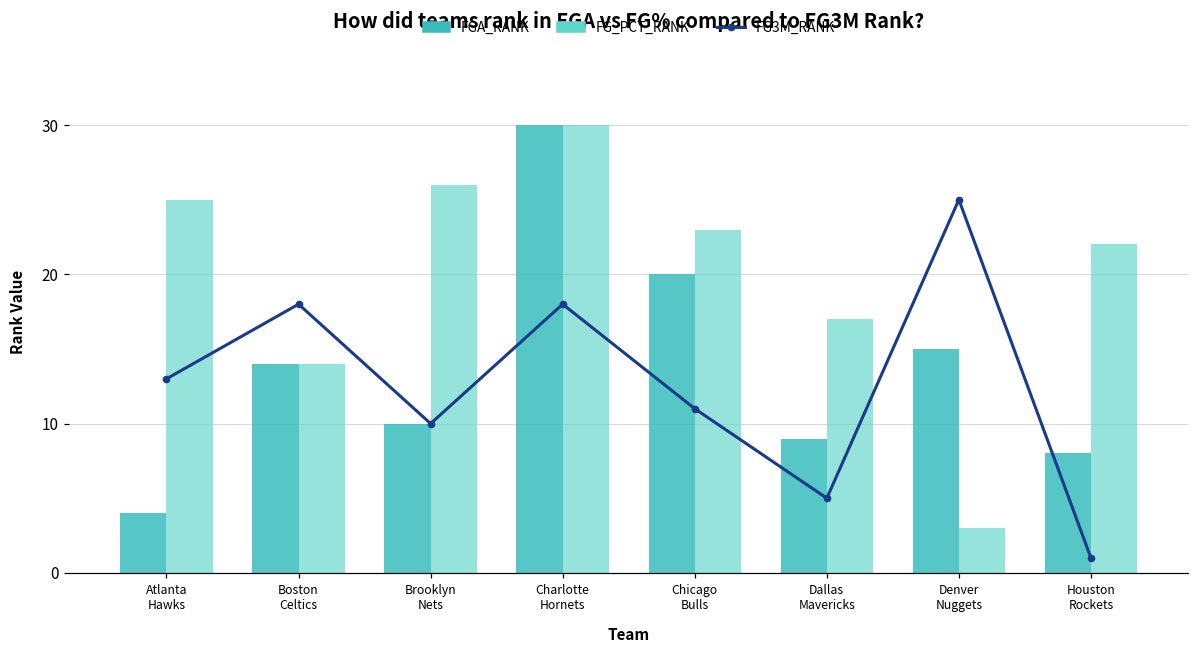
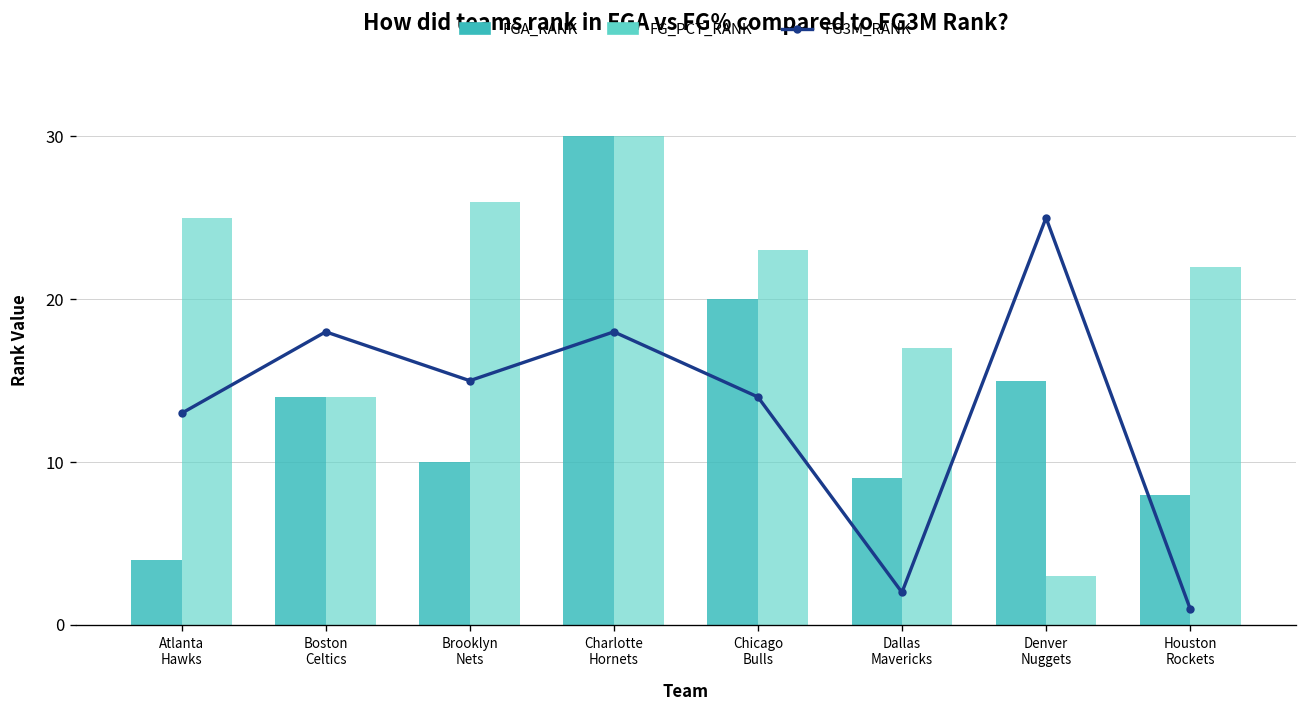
  {
    "FG3M_RANK": {
      "Atlanta Hawks": 13,
      "Boston Celtics": 18,
-     "Brooklyn Nets": 10,
+     "Brooklyn Nets": 15,
      "Charlotte Hornets": 18,
-     "Chicago Bulls": 11,
-     "Dallas Mavericks": 5,
+     "Chicago Bulls": 14,
+     "Dallas Mavericks": 2,
      "Denver Nuggets": 25,
      "Houston Rockets": 1
    }
  }
